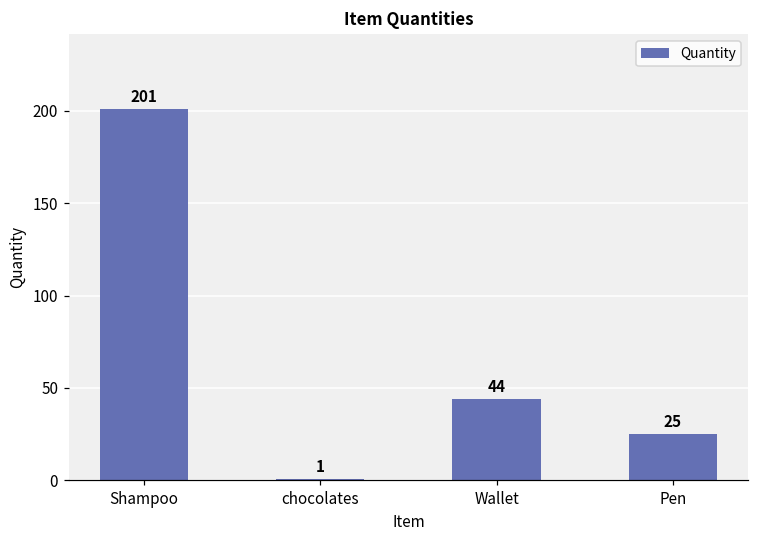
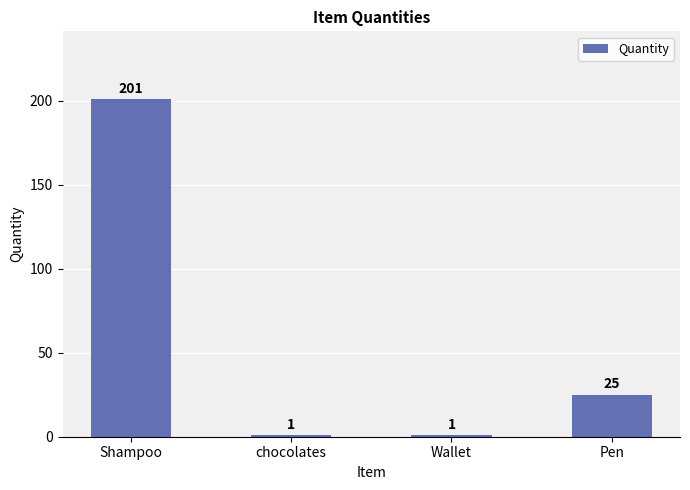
  {
    "Shampoo": 201,
    "chocolates": 1,
-   "Wallet": 44,
+   "Wallet": 1,
    "Pen": 25
  }
